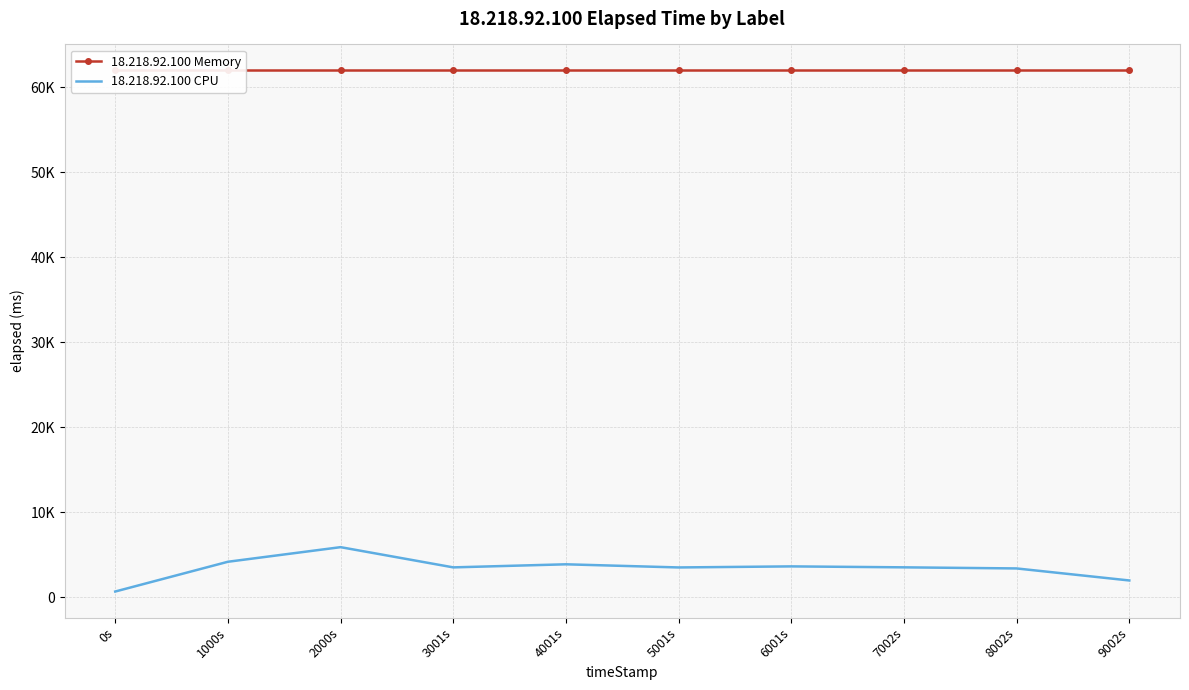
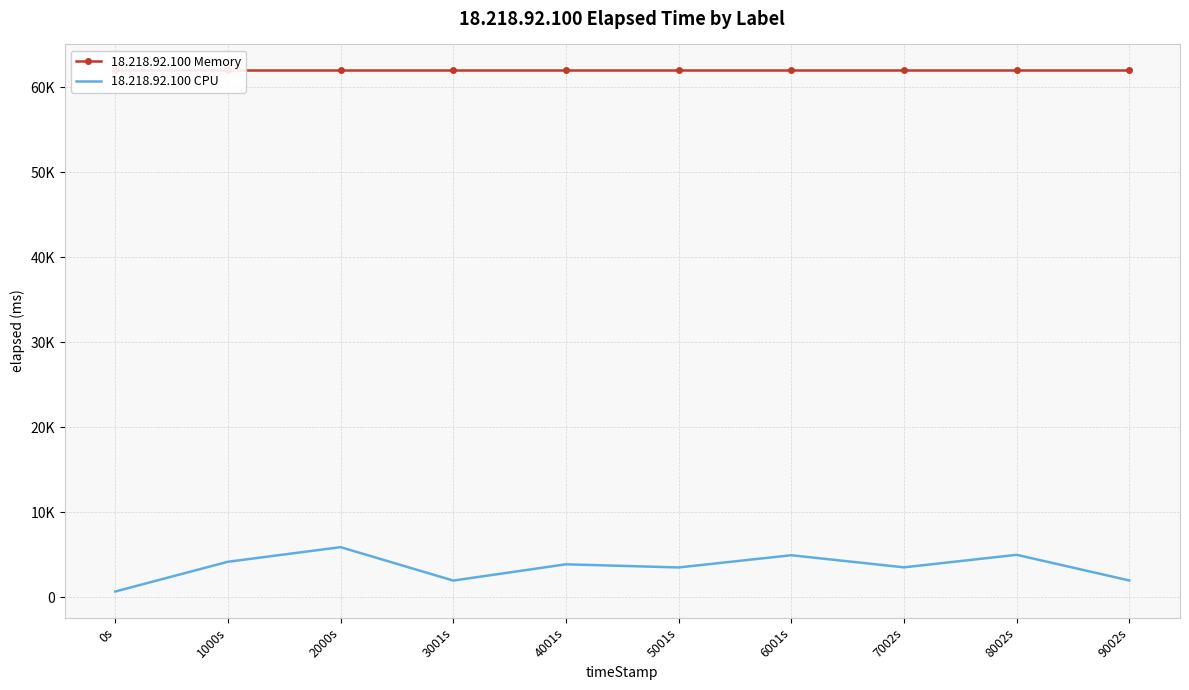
  {
    "18.218.92.100 Memory": {
      "2000s": 62000,
      "3001s": 62000,
      "4001s": 62000,
      "5001s": 62000,
      "6001s": 62000,
      "7002s": 62000,
      "8002s": 62000,
      "9002s": 62000
    },
    "18.218.92.100 CPU": {
      "0s": 1000,
      "1000s": 4000,
      "2000s": 6000,
-     "3001s": 4000,
+     "3001s": 2000,
      "4001s": 4000,
      "5001s": 4000,
-     "6001s": 4000,
+     "6001s": 5000,
      "7002s": 4000,
-     "8002s": 3000,
+     "8002s": 5000,
      "9002s": 2000
    }
  }
